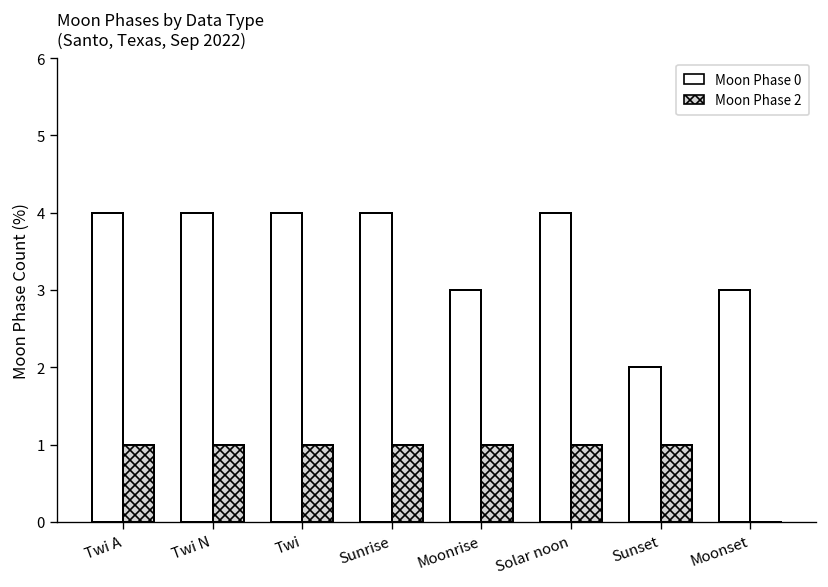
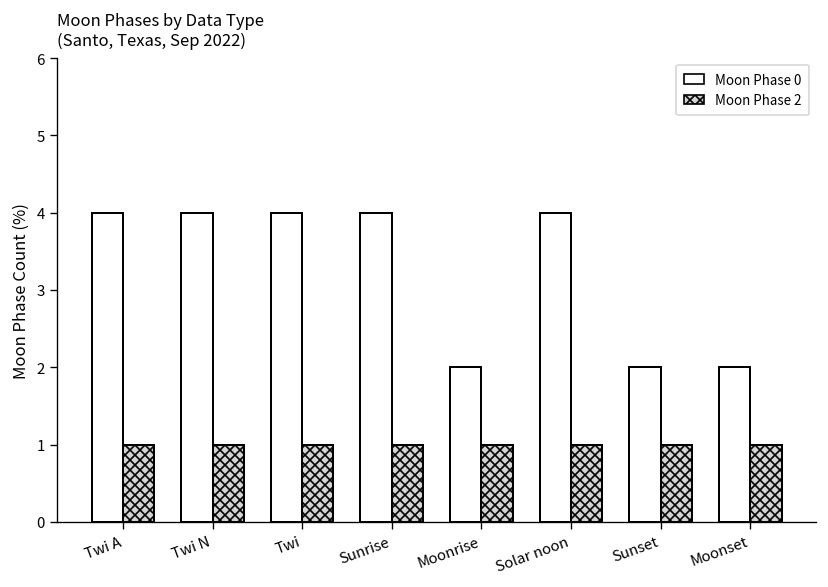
  {
    "Moon Phase 0": {
      "Twi A": 4,
      "Twi N": 4,
      "Twi": 4,
      "Sunrise": 4,
-     "Moonrise": 3,
+     "Moonrise": 2,
      "Solar noon": 4,
      "Sunset": 2,
-     "Moonset": 3
+     "Moonset": 2
    },
    "Moon Phase 2": {
      "Twi A": 1,
      "Twi N": 1,
      "Twi": 1,
      "Sunrise": 1,
      "Moonrise": 1,
      "Solar noon": 1,
      "Sunset": 1,
-     "Moonset": 0
+     "Moonset": 1
    }
  }
